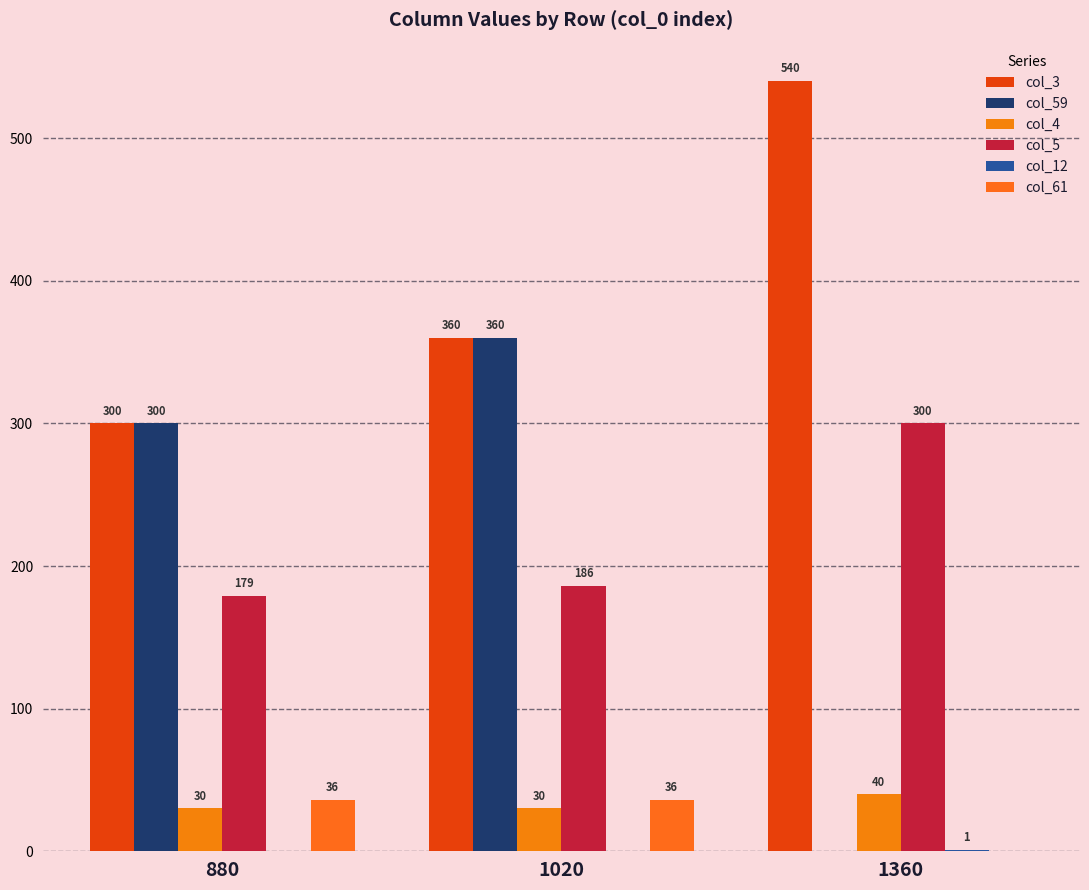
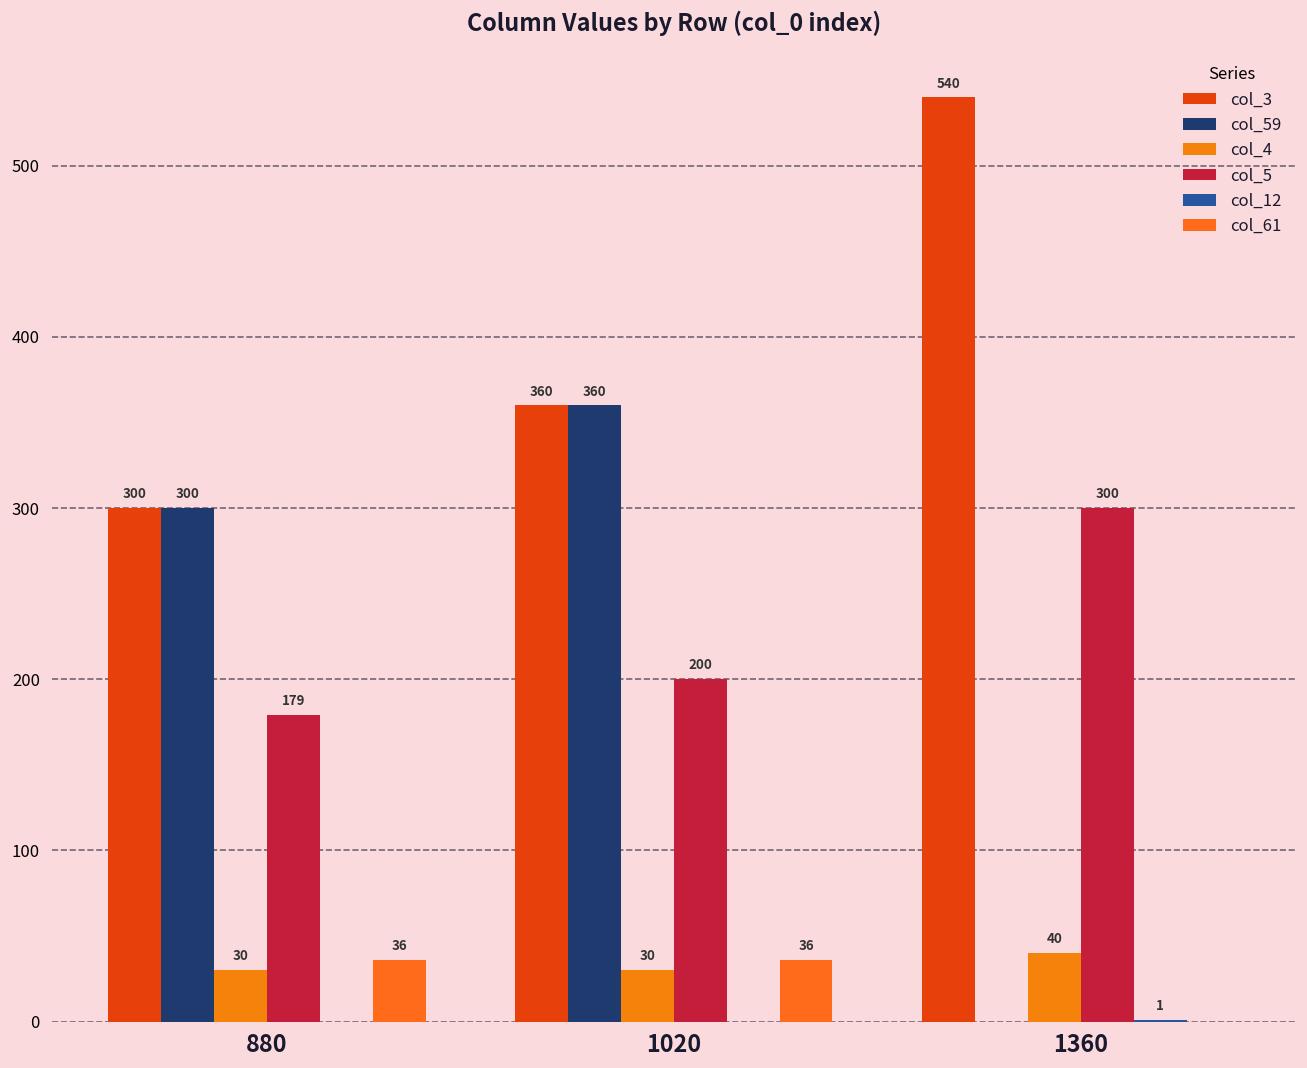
  {
    "col_5": {
      "880": 179,
-     "1020": 186,
+     "1020": 200,
      "1360": 300
    }
  }
